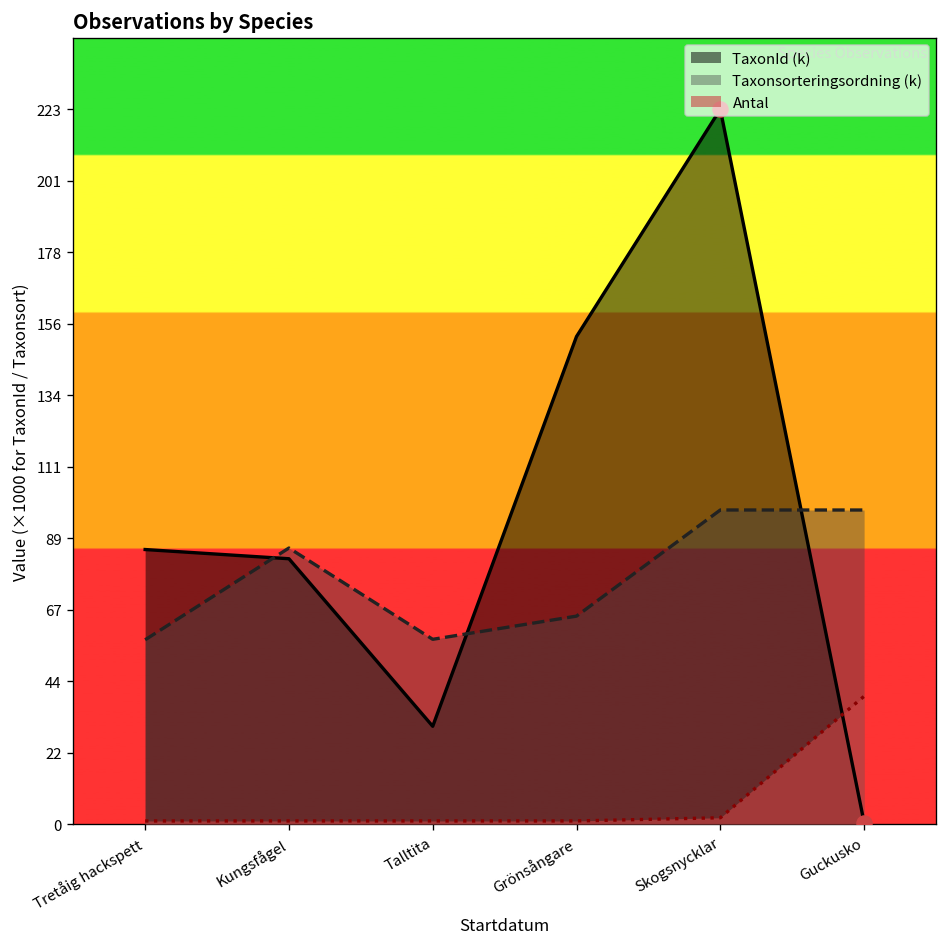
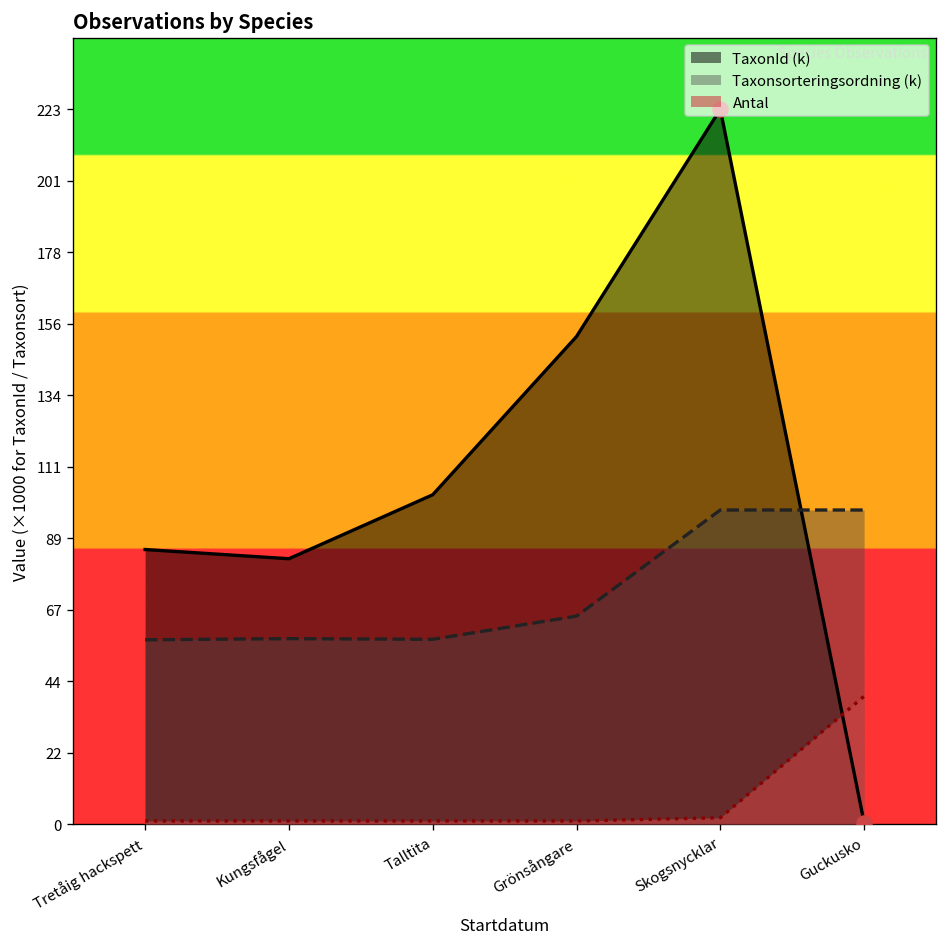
  {
    "TaxonId (k)": {
      "Tretåig hackspett": 86,
      "Kungsfågel": 83,
-     "Talltita": 31,
+     "Talltita": 103,
      "Grönsångare": 153
    },
    "Taxonsorteringsordning (k)": {
      "Tretåig hackspett": 58,
-     "Kungsfågel": 86,
+     "Kungsfågel": 58,
      "Talltita": 58,
      "Grönsångare": 65,
      "Skogsnycklar": 98,
      "Guckusko": 98
    }
  }
